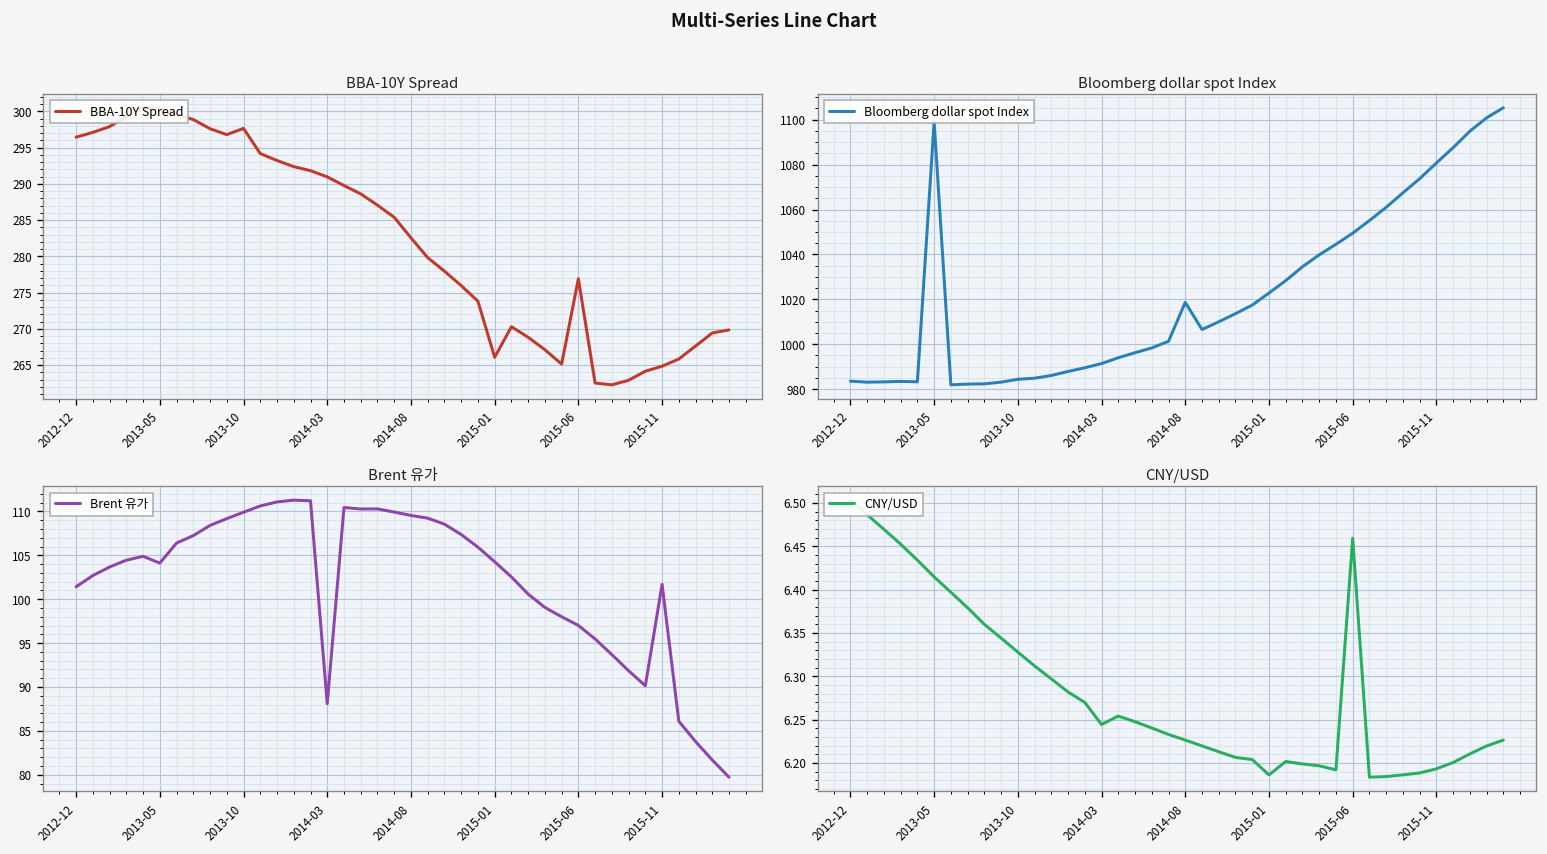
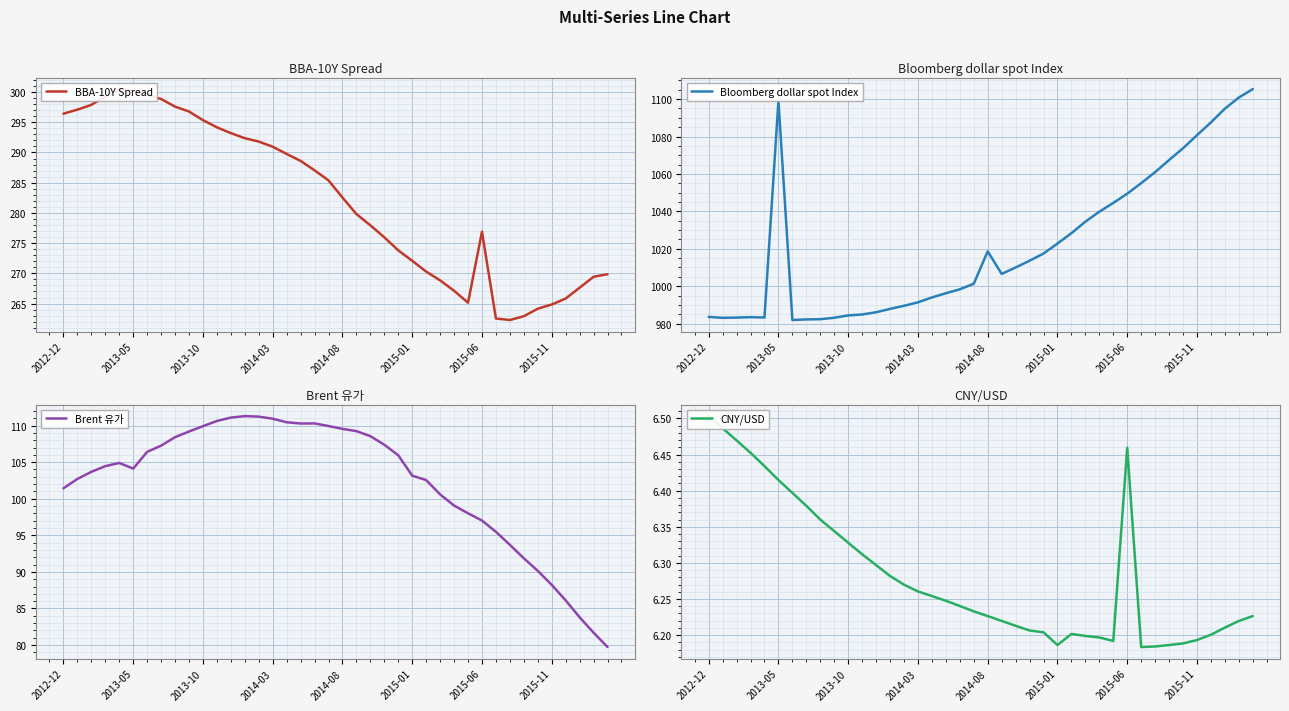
  {
    "BBA-10Y Spread": {
      "2012-12": 296,
-     "2013-10": 298,
+     "2013-10": 295,
      "2014-03": 291,
      "2014-08": 283,
-     "2015-01": 266,
+     "2015-01": 272,
      "2015-06": 277,
      "2015-11": 265
    },
    "Bloomberg dollar spot Index": {
      "2012-12": 984,
      "2013-10": 984,
      "2014-03": 991,
      "2014-08": 1019,
      "2015-01": 1023,
      "2015-06": 1049,
      "2015-11": 1081
    },
    "Brent 유가": {
      "2012-12": 101,
      "2013-05": 104,
      "2013-10": 110,
-     "2014-03": 88,
+     "2014-03": 111,
      "2014-08": 110,
-     "2015-01": 104,
+     "2015-01": 103,
      "2015-06": 97,
-     "2015-11": 102
+     "2015-11": 88
    },
    "CNY/USD": {
      "2013-05": 6.41,
      "2013-10": 6.33,
-     "2014-03": 6.24,
+     "2014-03": 6.26,
      "2014-08": 6.23,
      "2015-01": 6.19,
      "2015-06": 6.46,
      "2015-11": 6.19
    }
  }
